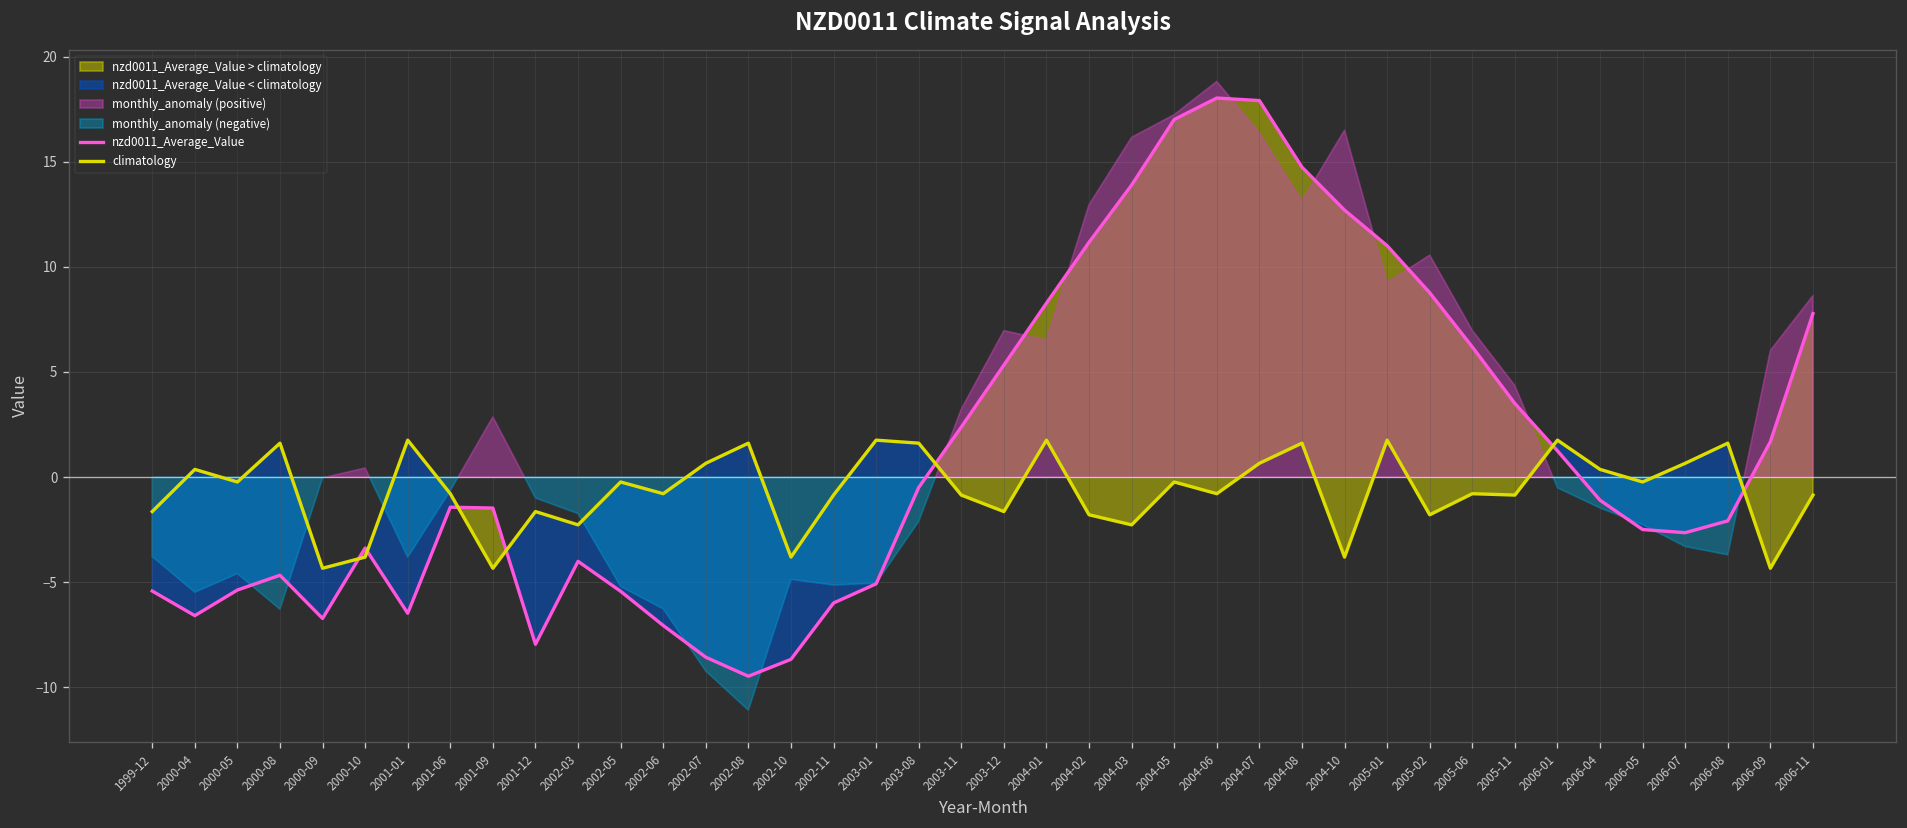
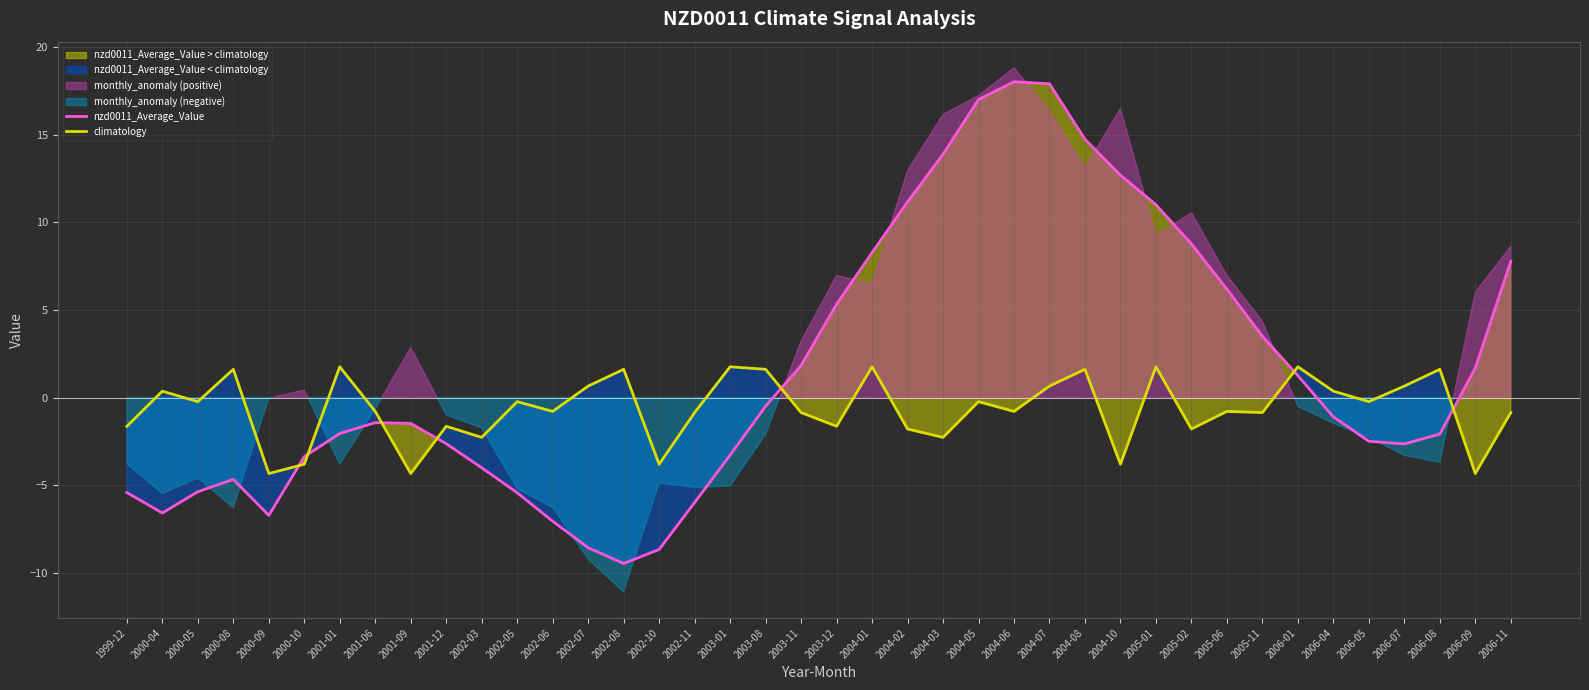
  {
    "nzd0011_Average_Value": {
      "1999-12": -5.4,
      "2000-04": -6.6,
      "2000-05": -5.4,
      "2000-08": -4.7,
      "2000-09": -6.7,
      "2000-10": -3.4,
-     "2001-01": -6.5,
+     "2001-01": -2.0,
      "2001-06": -1.4,
      "2001-09": -1.5,
-     "2001-12": -7.9,
+     "2001-12": -2.6,
      "2002-03": -4.0,
      "2002-05": -5.4,
      "2002-06": -7.1,
      "2002-07": -8.6,
      "2002-08": -9.5,
      "2002-10": -8.7,
      "2002-11": -6.0,
-     "2003-01": -5.1,
+     "2003-01": -3.3,
      "2003-08": -0.5,
-     "2003-11": 2.4,
+     "2003-11": 1.8,
      "2003-12": 5.3,
      "2004-01": 8.3,
      "2004-02": 11.2,
      "2004-03": 13.9,
      "2004-05": 17.0,
      "2004-06": 18.0,
      "2004-07": 17.9,
      "2004-08": 14.7,
      "2004-10": 12.7,
      "2005-01": 11.0,
      "2005-02": 8.8,
      "2005-06": 6.2,
      "2005-11": 3.5,
      "2006-01": 1.3,
      "2006-04": -1.1,
      "2006-05": -2.5,
      "2006-07": -2.6,
      "2006-08": -2.1,
      "2006-09": 1.7,
      "2006-11": 7.8
    },
    "climatology": {
      "1999-12": -1.6,
      "2000-04": 0.4,
      "2000-05": -0.2,
      "2000-08": 1.6,
      "2000-09": -4.3,
      "2000-10": -3.8,
      "2001-01": 1.8,
      "2001-06": -0.8,
      "2001-09": -4.3,
      "2001-12": -1.6,
      "2002-03": -2.3,
      "2002-05": -0.2,
      "2002-06": -0.8,
      "2002-07": 0.7,
      "2002-08": 1.6,
      "2002-10": -3.8,
      "2002-11": -0.9,
      "2003-01": 1.8,
      "2003-08": 1.6,
      "2003-11": -0.9,
      "2003-12": -1.6,
      "2004-01": 1.8,
      "2004-02": -1.8,
      "2004-03": -2.3,
      "2004-05": -0.2,
      "2004-06": -0.8,
      "2004-07": 0.7,
      "2004-08": 1.6,
      "2004-10": -3.8,
      "2005-01": 1.8,
      "2005-02": -1.8,
      "2005-06": -0.8,
      "2005-11": -0.9,
      "2006-01": 1.8,
      "2006-04": 0.4,
      "2006-05": -0.2,
      "2006-07": 0.7,
      "2006-08": 1.6,
      "2006-09": -4.3,
      "2006-11": -0.9
    }
  }
